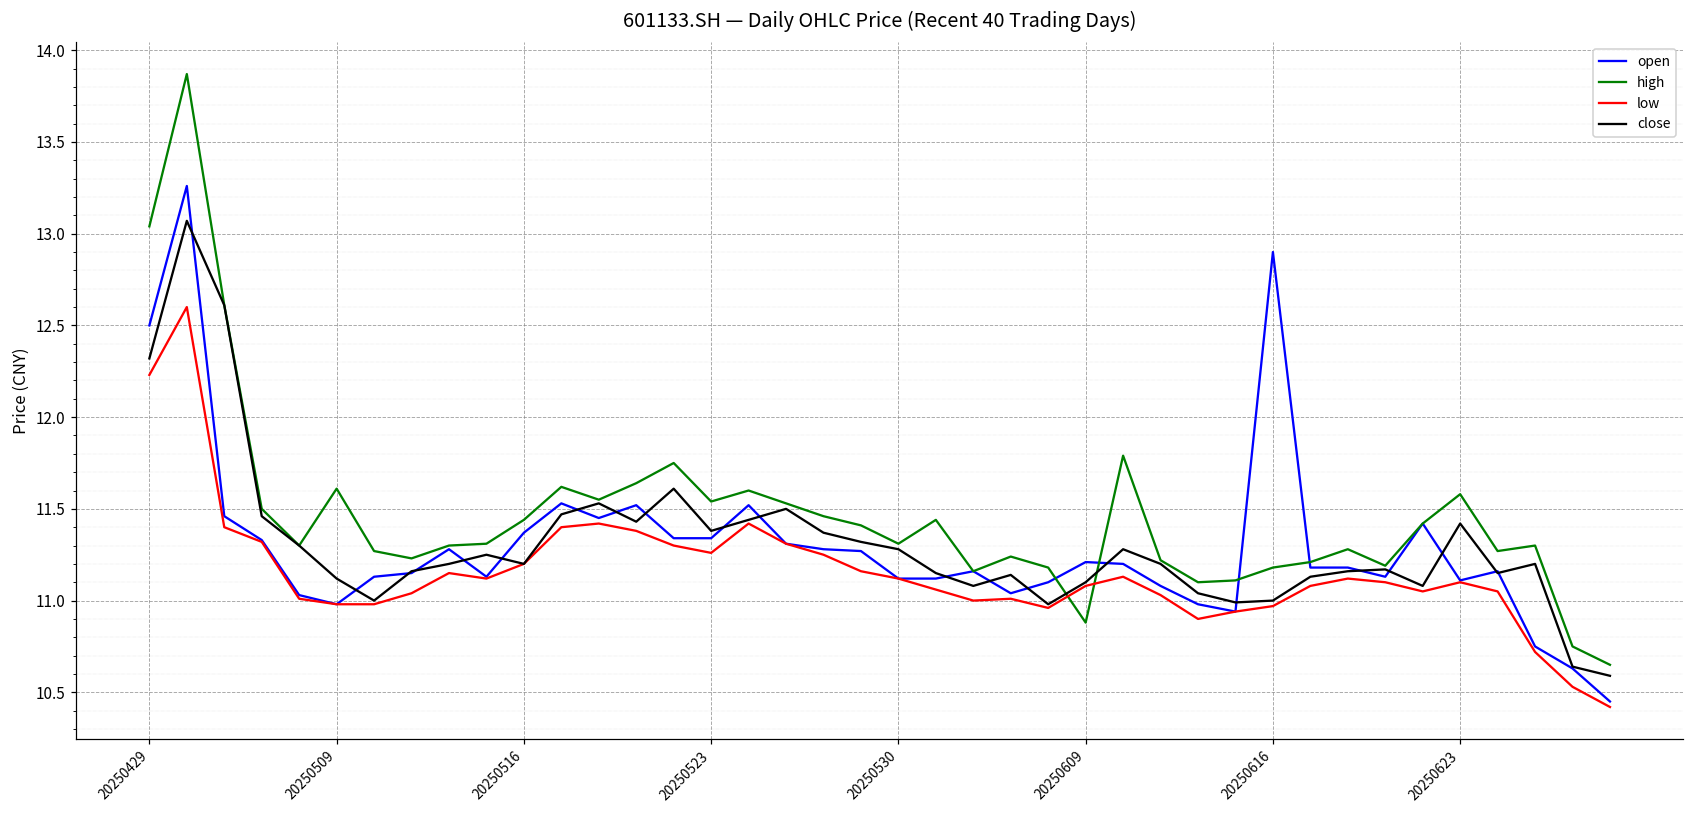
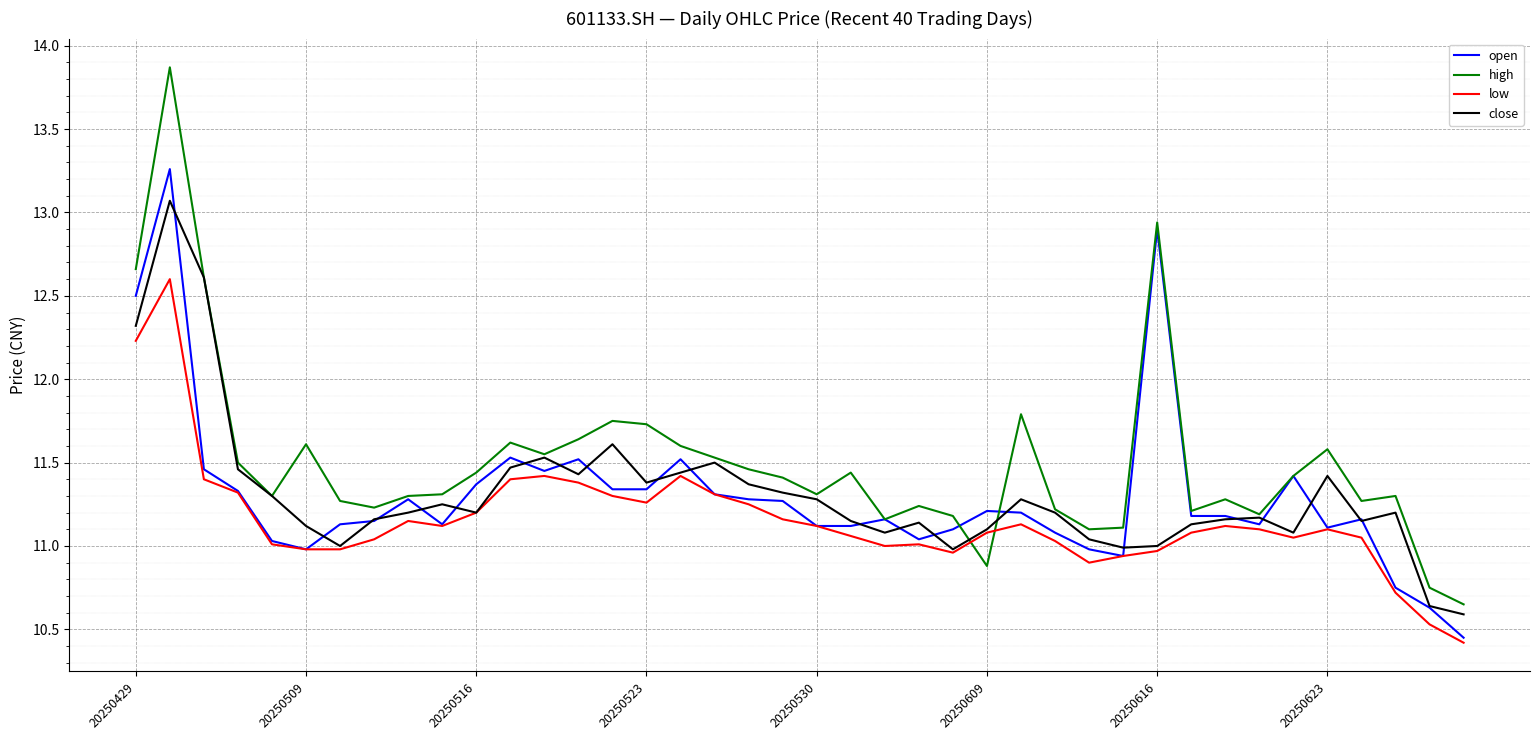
  {
    "open": {
      "20250429": 12.50,
      "20250516": 11.37,
      "20250523": 11.34,
      "20250609": 11.21,
      "20250616": 12.90
    },
    "high": {
-     "20250429": 13.04,
+     "20250429": 12.66,
      "20250509": 11.61,
      "20250516": 11.44,
-     "20250523": 11.54,
+     "20250523": 11.73,
      "20250530": 11.31,
      "20250609": 10.88,
-     "20250616": 11.18,
+     "20250616": 12.94,
      "20250623": 11.58
    },
    "low": {
      "20250429": 12.23,
      "20250523": 11.26,
      "20250609": 11.08,
      "20250616": 10.97
    },
    "close": {
      "20250429": 12.32,
      "20250509": 11.12,
      "20250523": 11.38,
      "20250530": 11.28,
      "20250609": 11.10,
      "20250616": 11.00,
      "20250623": 11.42
    }
  }
